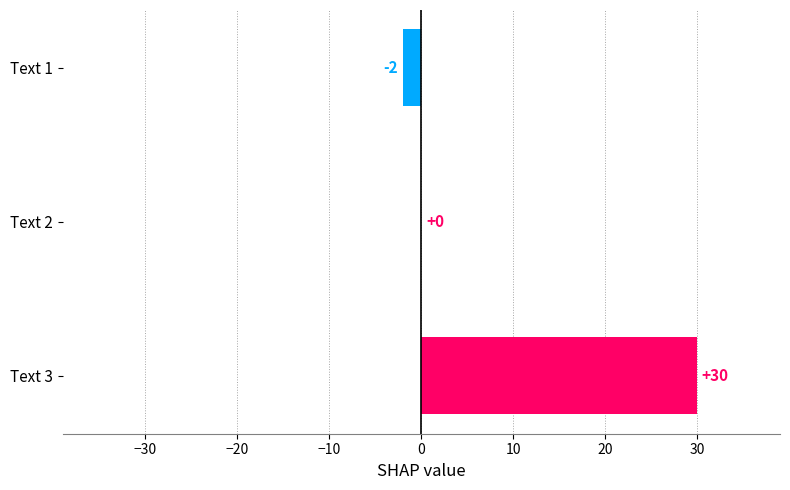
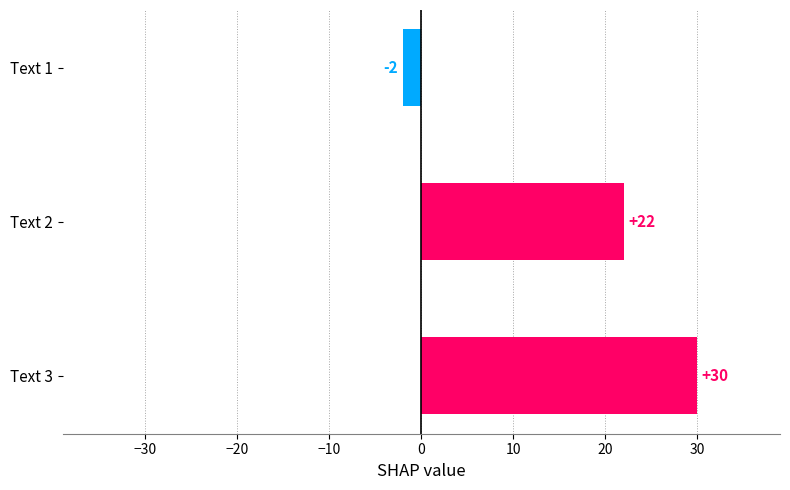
  {
    "Text 1": "-2",
-   "Text 2": "+0",
+   "Text 2": "+22",
    "Text 3": "+30"
  }
